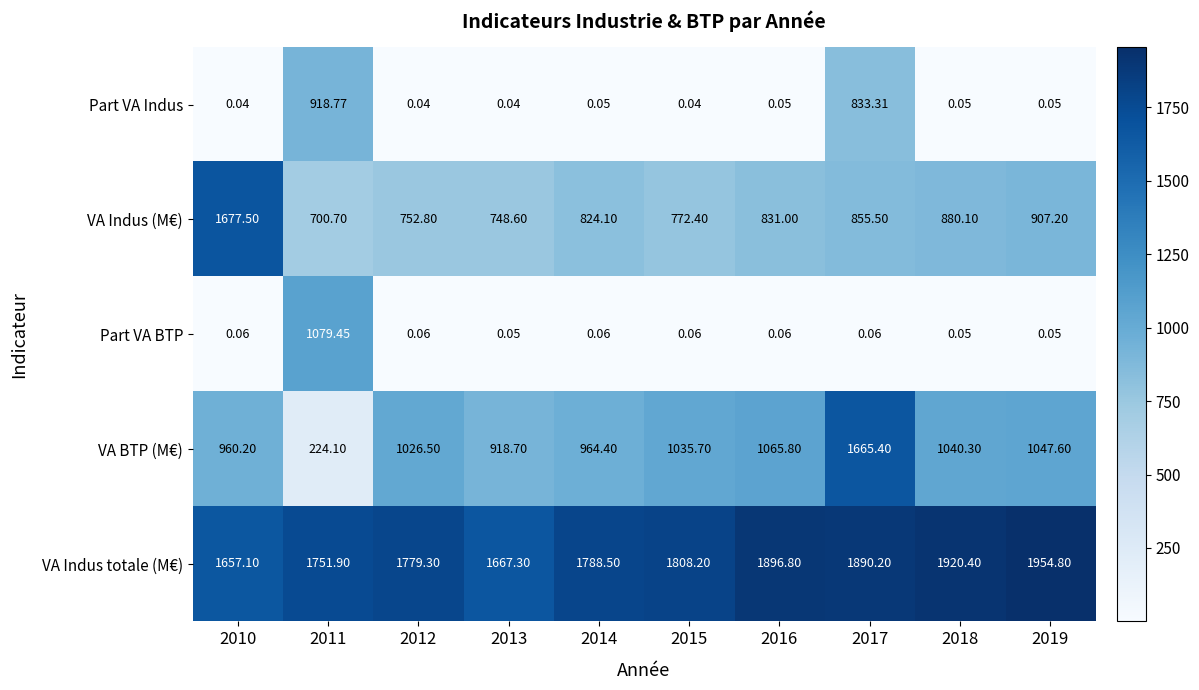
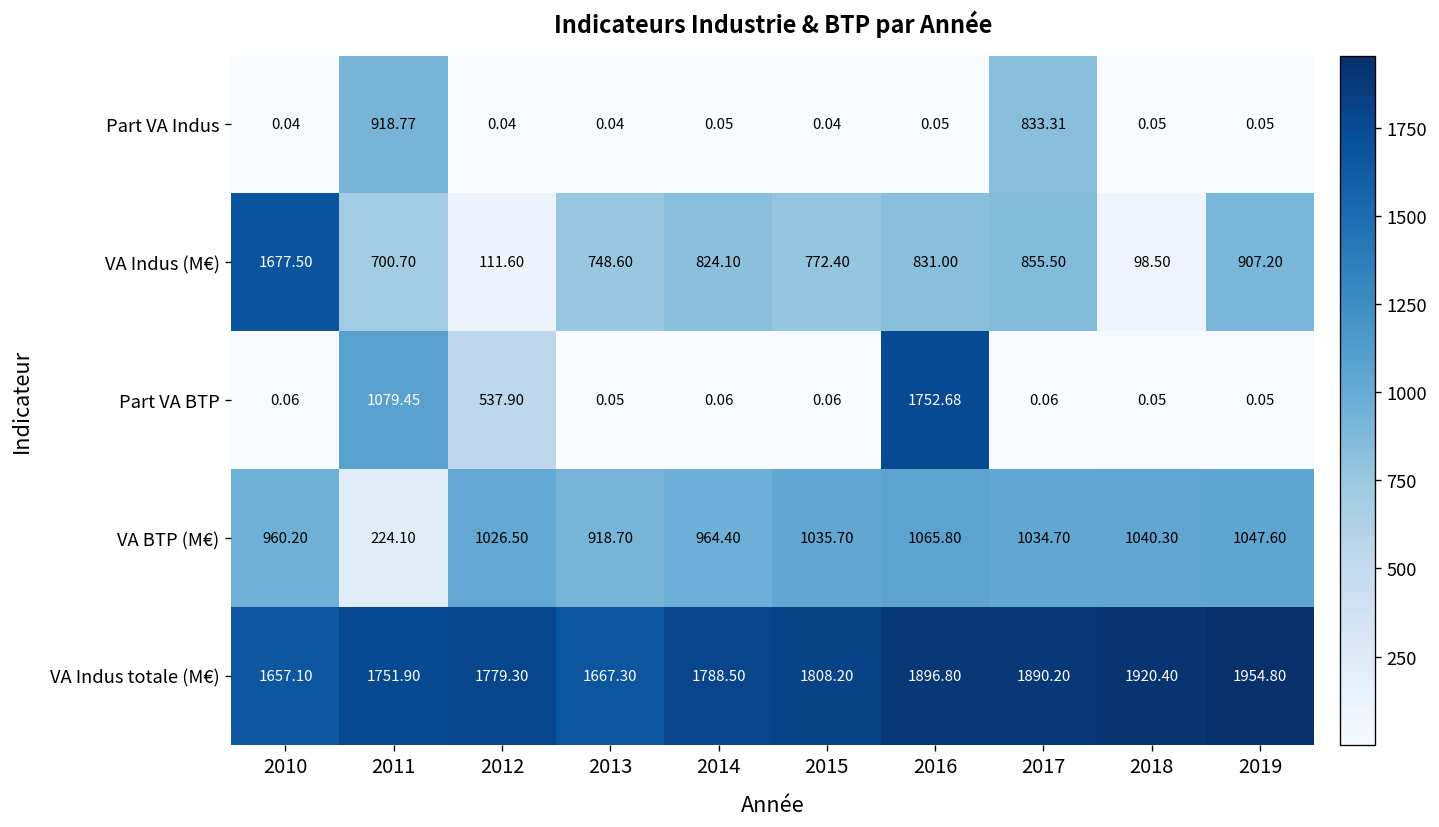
  {
    "Part VA Indus": {
      "2010": 0.04,
      "2011": 918.77,
      "2012": 0.04,
      "2013": 0.04,
      "2014": 0.05,
      "2015": 0.04,
      "2016": 0.05,
      "2017": 833.31,
      "2018": 0.05,
      "2019": 0.05
    },
    "VA Indus (M€)": {
      "2010": 1677.50,
      "2011": 700.70,
-     "2012": 752.80,
+     "2012": 111.60,
      "2013": 748.60,
      "2014": 824.10,
      "2015": 772.40,
      "2016": 831.00,
      "2017": 855.50,
-     "2018": 880.10,
+     "2018": 98.50,
      "2019": 907.20
    },
    "Part VA BTP": {
      "2010": 0.06,
      "2011": 1079.45,
-     "2012": 0.06,
+     "2012": 537.90,
      "2013": 0.05,
      "2014": 0.06,
      "2015": 0.06,
-     "2016": 0.06,
+     "2016": 1752.68,
      "2017": 0.06,
      "2018": 0.05,
      "2019": 0.05
    },
    "VA BTP (M€)": {
      "2010": 960.20,
      "2011": 224.10,
      "2012": 1026.50,
      "2013": 918.70,
      "2014": 964.40,
      "2015": 1035.70,
      "2016": 1065.80,
-     "2017": 1665.40,
+     "2017": 1034.70,
      "2018": 1040.30,
      "2019": 1047.60
    },
    "VA Indus totale (M€)": {
      "2010": 1657.10,
      "2011": 1751.90,
      "2012": 1779.30,
      "2013": 1667.30,
      "2014": 1788.50,
      "2015": 1808.20,
      "2016": 1896.80,
      "2017": 1890.20,
      "2018": 1920.40,
      "2019": 1954.80
    }
  }
